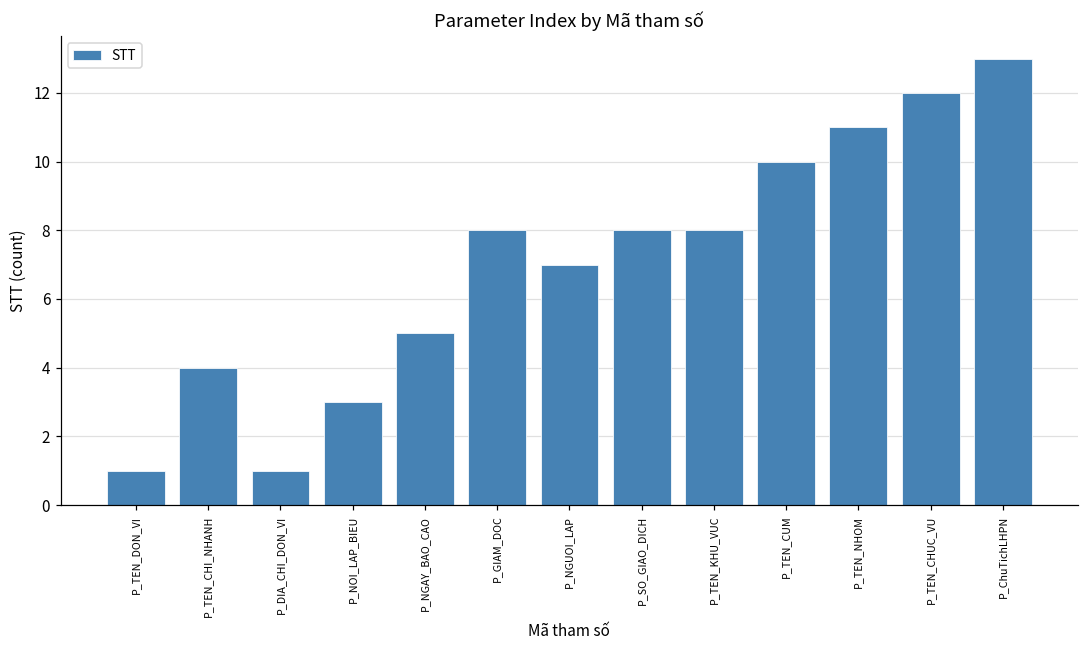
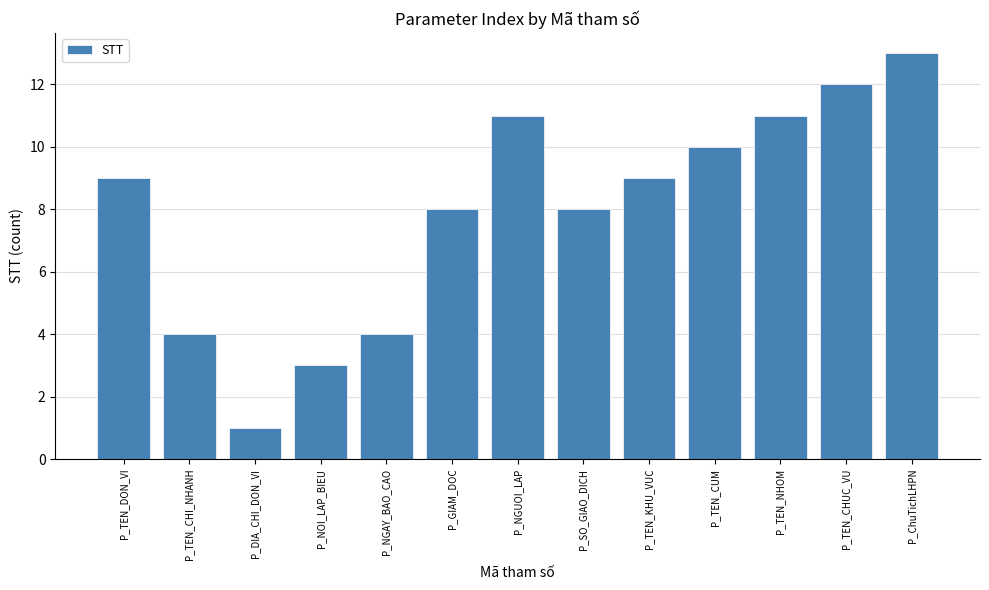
  {
-   "P_TEN_DON_VI": 1,
+   "P_TEN_DON_VI": 9,
    "P_TEN_CHI_NHANH": 4,
    "P_DIA_CHI_DON_VI": 1,
    "P_NOI_LAP_BIEU": 3,
-   "P_NGAY_BAO_CAO": 5,
+   "P_NGAY_BAO_CAO": 4,
    "P_GIAM_DOC": 8,
-   "P_NGUOI_LAP": 7,
+   "P_NGUOI_LAP": 11,
    "P_SO_GIAO_DICH": 8,
-   "P_TEN_KHU_VUC": 8,
+   "P_TEN_KHU_VUC": 9,
    "P_TEN_CUM": 10,
    "P_TEN_NHOM": 11,
    "P_TEN_CHUC_VU": 12,
    "P_ChuTichLHPN": 13
  }
